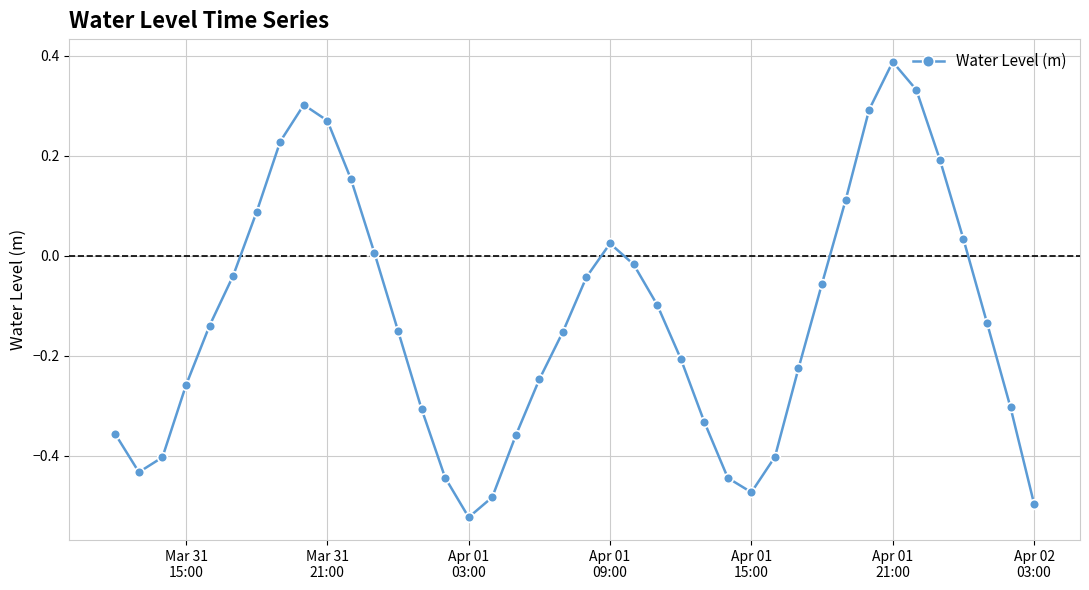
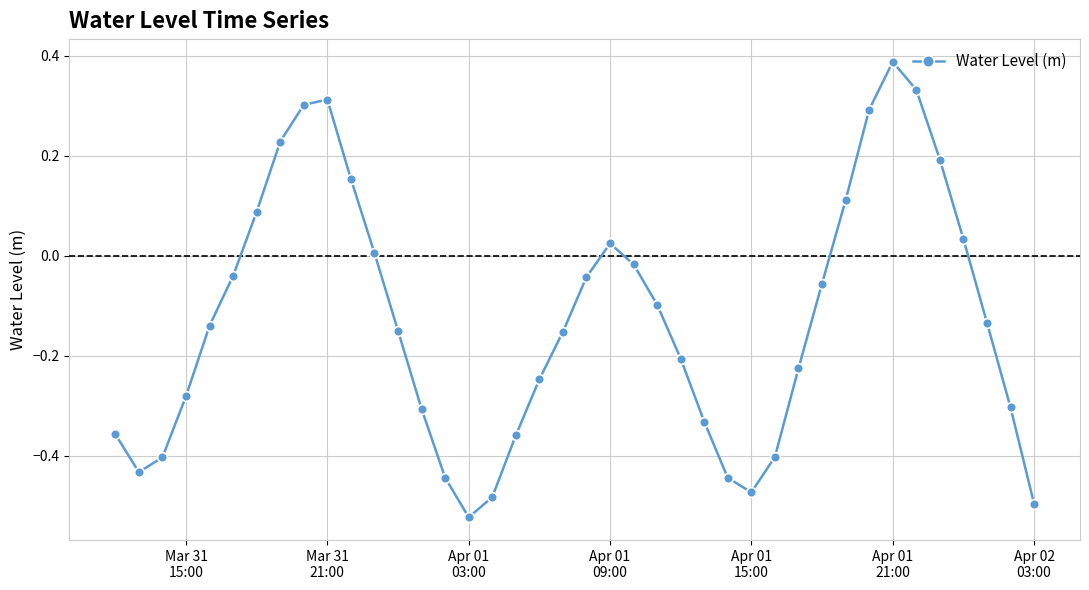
  {
-   "Mar 31 15:00": -0.26,
-   "Mar 31 21:00": 0.27,
+   "Mar 31 15:00": -0.28,
+   "Mar 31 21:00": 0.31,
    "Apr 01 03:00": -0.52,
    "Apr 01 09:00": 0.02,
    "Apr 01 15:00": -0.47,
    "Apr 01 21:00": 0.39,
    "Apr 02 03:00": -0.50
  }
